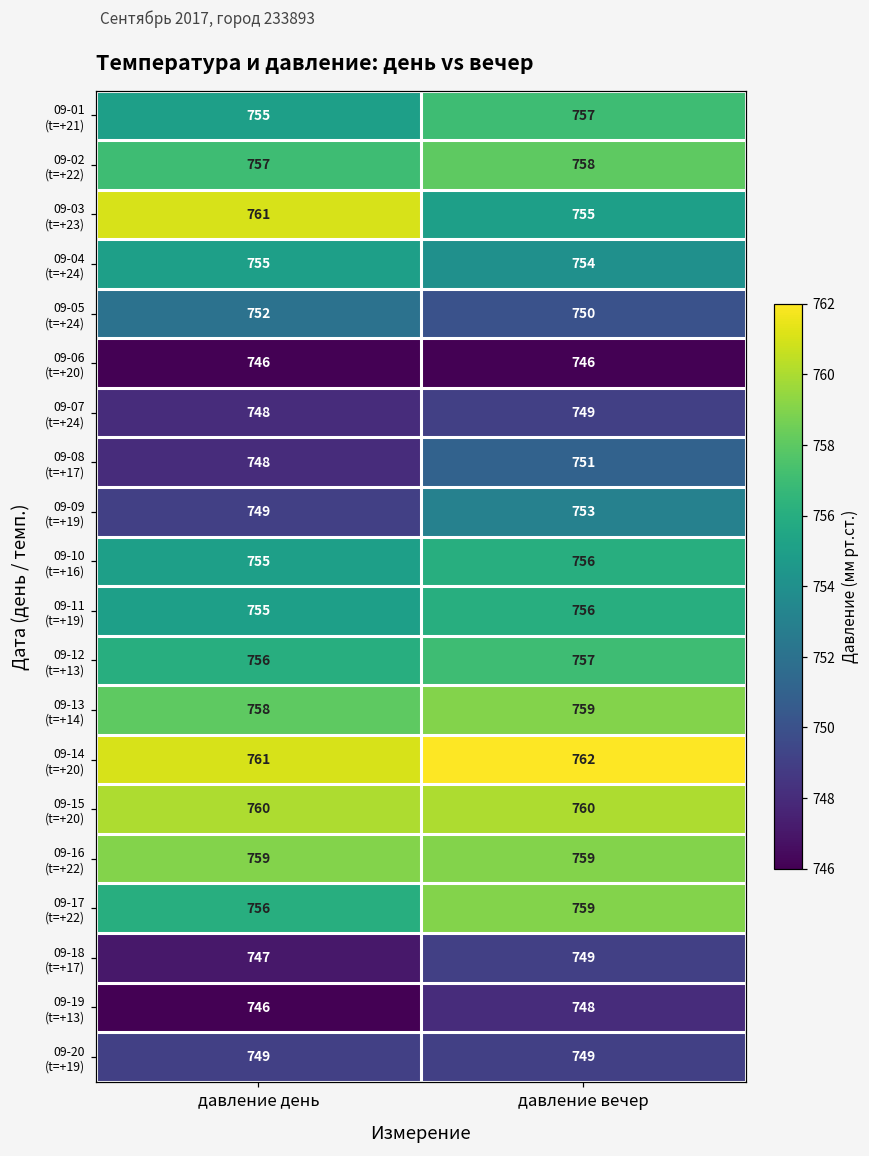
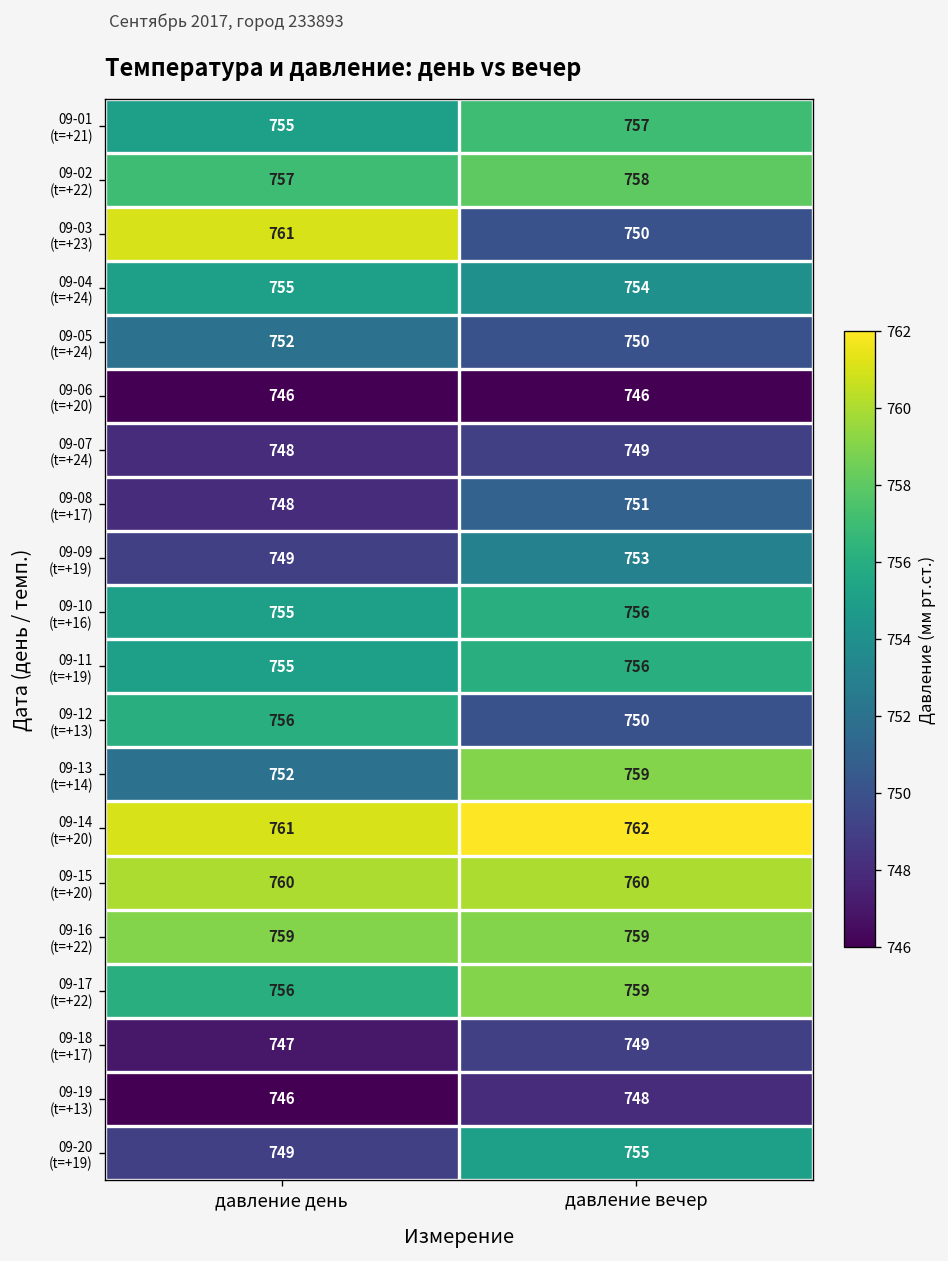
  {
    "09-01 (t=+21)": {
      "давление день": 755,
      "давление вечер": 757
    },
    "09-02 (t=+22)": {
      "давление день": 757,
      "давление вечер": 758
    },
    "09-03 (t=+23)": {
      "давление день": 761,
-     "давление вечер": 755
+     "давление вечер": 750
    },
    "09-04 (t=+24)": {
      "давление день": 755,
      "давление вечер": 754
    },
    "09-05 (t=+24)": {
      "давление день": 752,
      "давление вечер": 750
    },
    "09-06 (t=+20)": {
      "давление день": 746,
      "давление вечер": 746
    },
    "09-07 (t=+24)": {
      "давление день": 748,
      "давление вечер": 749
    },
    "09-08 (t=+17)": {
      "давление день": 748,
      "давление вечер": 751
    },
    "09-09 (t=+19)": {
      "давление день": 749,
      "давление вечер": 753
    },
    "09-10 (t=+16)": {
      "давление день": 755,
      "давление вечер": 756
    },
    "09-11 (t=+19)": {
      "давление день": 755,
      "давление вечер": 756
    },
    "09-12 (t=+13)": {
      "давление день": 756,
-     "давление вечер": 757
+     "давление вечер": 750
    },
    "09-13 (t=+14)": {
-     "давление день": 758,
+     "давление день": 752,
      "давление вечер": 759
    },
    "09-14 (t=+20)": {
      "давление день": 761,
      "давление вечер": 762
    },
    "09-15 (t=+20)": {
      "давление день": 760,
      "давление вечер": 760
    },
    "09-16 (t=+22)": {
      "давление день": 759,
      "давление вечер": 759
    },
    "09-17 (t=+22)": {
      "давление день": 756,
      "давление вечер": 759
    },
    "09-18 (t=+17)": {
      "давление день": 747,
      "давление вечер": 749
    },
    "09-19 (t=+13)": {
      "давление день": 746,
      "давление вечер": 748
    },
    "09-20 (t=+19)": {
      "давление день": 749,
-     "давление вечер": 749
+     "давление вечер": 755
    }
  }
